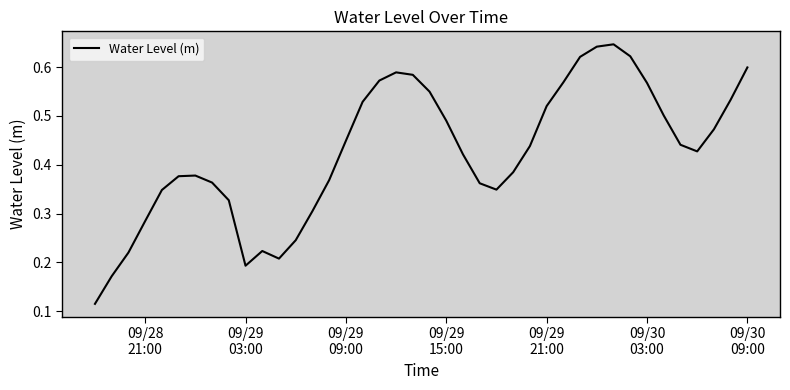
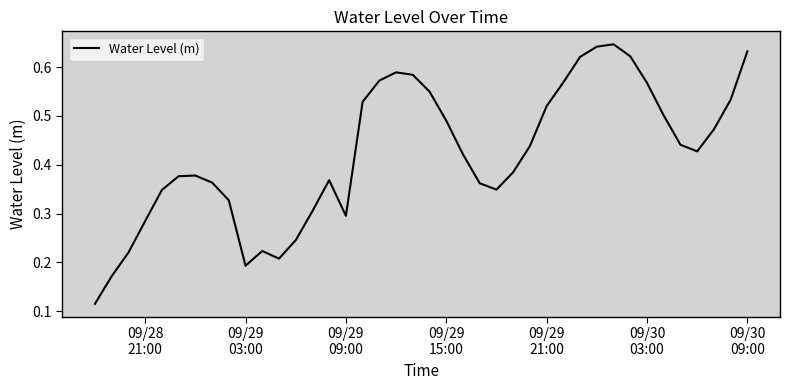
  {
    "09/28 21:00": 0.28,
    "09/29 03:00": 0.19,
-   "09/29 09:00": 0.45,
+   "09/29 09:00": 0.30,
    "09/29 15:00": 0.49,
    "09/29 21:00": 0.52,
    "09/30 03:00": 0.57,
-   "09/30 09:00": 0.60
+   "09/30 09:00": 0.63
  }
